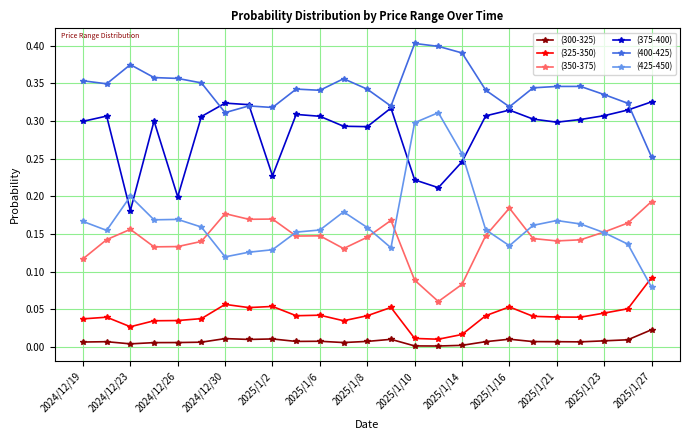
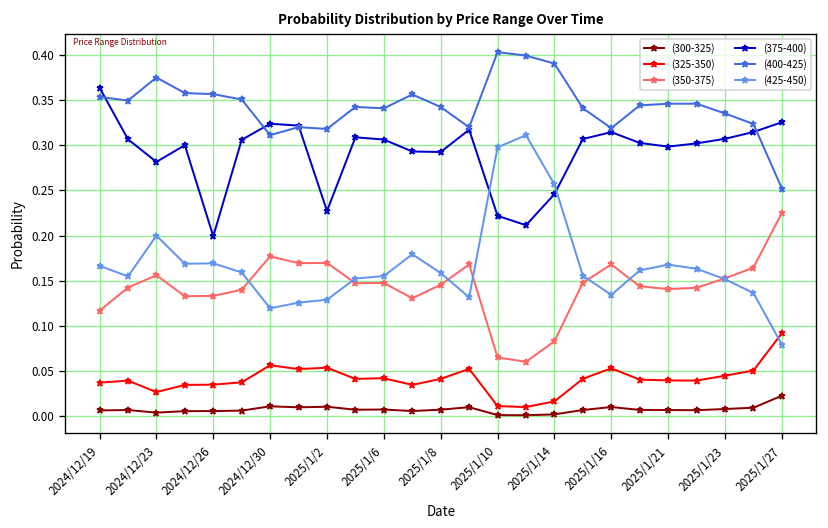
  {
    "(300-325)": {
      "2024/12/19": 0.01,
      "2024/12/23": 0.00,
      "2024/12/26": 0.01,
      "2024/12/30": 0.01,
      "2025/1/2": 0.01,
      "2025/1/6": 0.01,
      "2025/1/8": 0.01,
      "2025/1/10": 0.00,
      "2025/1/14": 0.00,
      "2025/1/16": 0.01,
      "2025/1/21": 0.01,
      "2025/1/23": 0.01,
      "2025/1/27": 0.02
    },
    "(325-350)": {
      "2024/12/19": 0.04,
      "2024/12/23": 0.03,
      "2024/12/26": 0.03,
      "2024/12/30": 0.06,
      "2025/1/2": 0.05,
      "2025/1/6": 0.04,
      "2025/1/8": 0.04,
      "2025/1/10": 0.01,
      "2025/1/14": 0.02,
      "2025/1/16": 0.05,
      "2025/1/21": 0.04,
      "2025/1/23": 0.04,
      "2025/1/27": 0.09
    },
    "(350-375)": {
      "2024/12/19": 0.12,
      "2024/12/23": 0.16,
      "2024/12/26": 0.13,
      "2024/12/30": 0.18,
      "2025/1/2": 0.17,
      "2025/1/6": 0.15,
      "2025/1/8": 0.15,
-     "2025/1/10": 0.09,
+     "2025/1/10": 0.06,
      "2025/1/14": 0.08,
-     "2025/1/16": 0.18,
+     "2025/1/16": 0.17,
      "2025/1/21": 0.14,
-     "2025/1/27": 0.19
+     "2025/1/27": 0.23
    },
    "(375-400)": {
-     "2024/12/19": 0.30,
-     "2024/12/23": 0.18,
+     "2024/12/19": 0.36,
+     "2024/12/23": 0.28,
      "2024/12/26": 0.20,
      "2024/12/30": 0.32,
      "2025/1/2": 0.23,
      "2025/1/6": 0.31,
      "2025/1/8": 0.29,
      "2025/1/10": 0.22,
      "2025/1/14": 0.25,
      "2025/1/16": 0.31,
      "2025/1/21": 0.30,
      "2025/1/23": 0.31,
      "2025/1/27": 0.33
    }
  }
